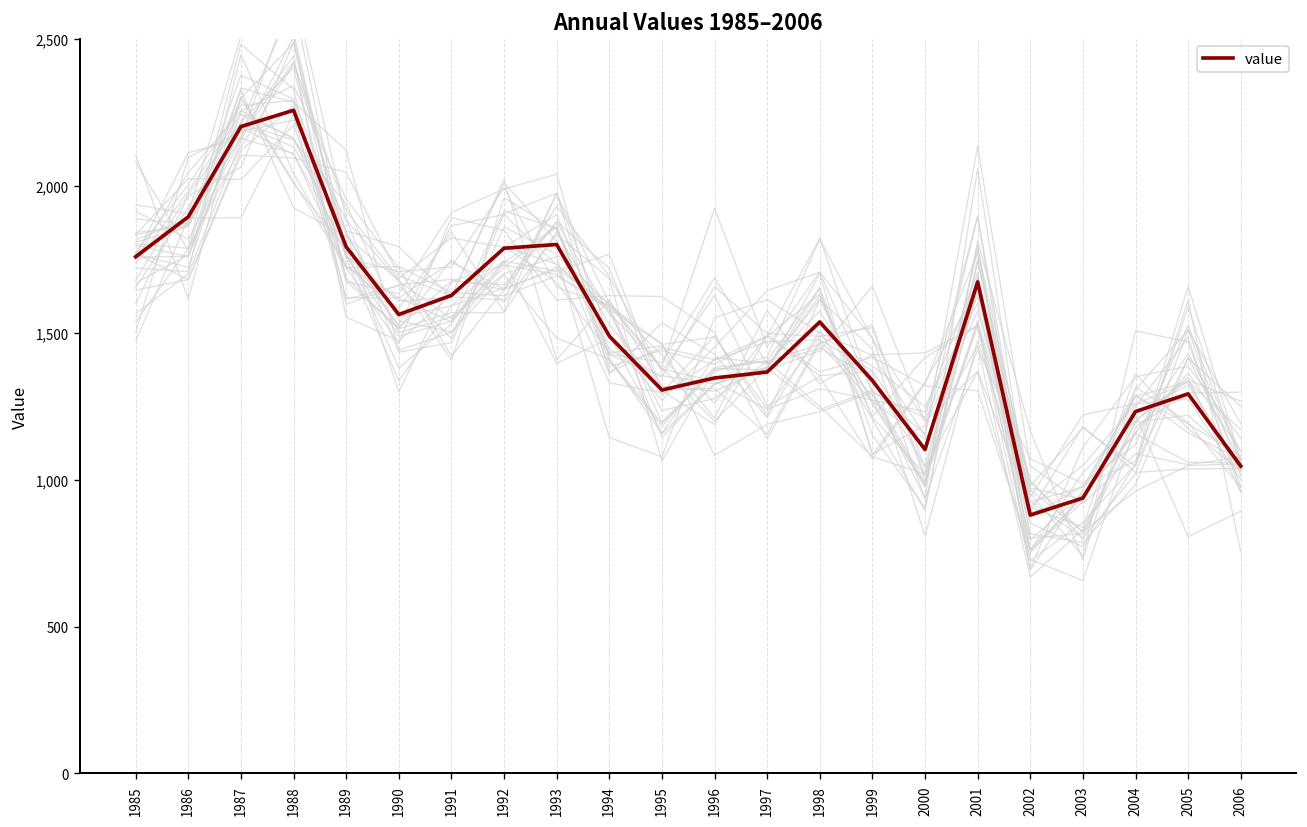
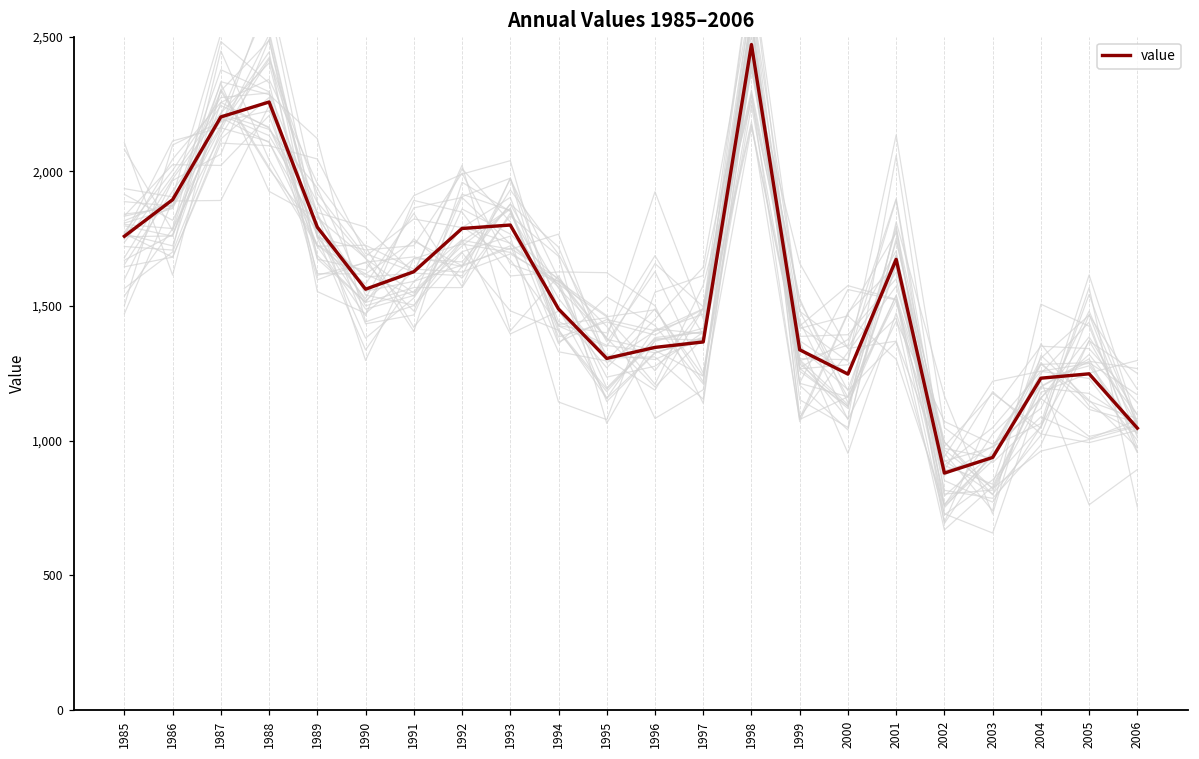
  {
    "value": {
      "1988": "2,260",
      "1993": "1,800",
      "1996": "1,350",
-     "1998": "1,540",
+     "1998": "2,470",
      "1999": "1,340",
-     "2000": "1,100",
+     "2000": "1,250",
      "2001": "1,670",
-     "2005": "1,290"
+     "2005": "1,250"
    }
  }
